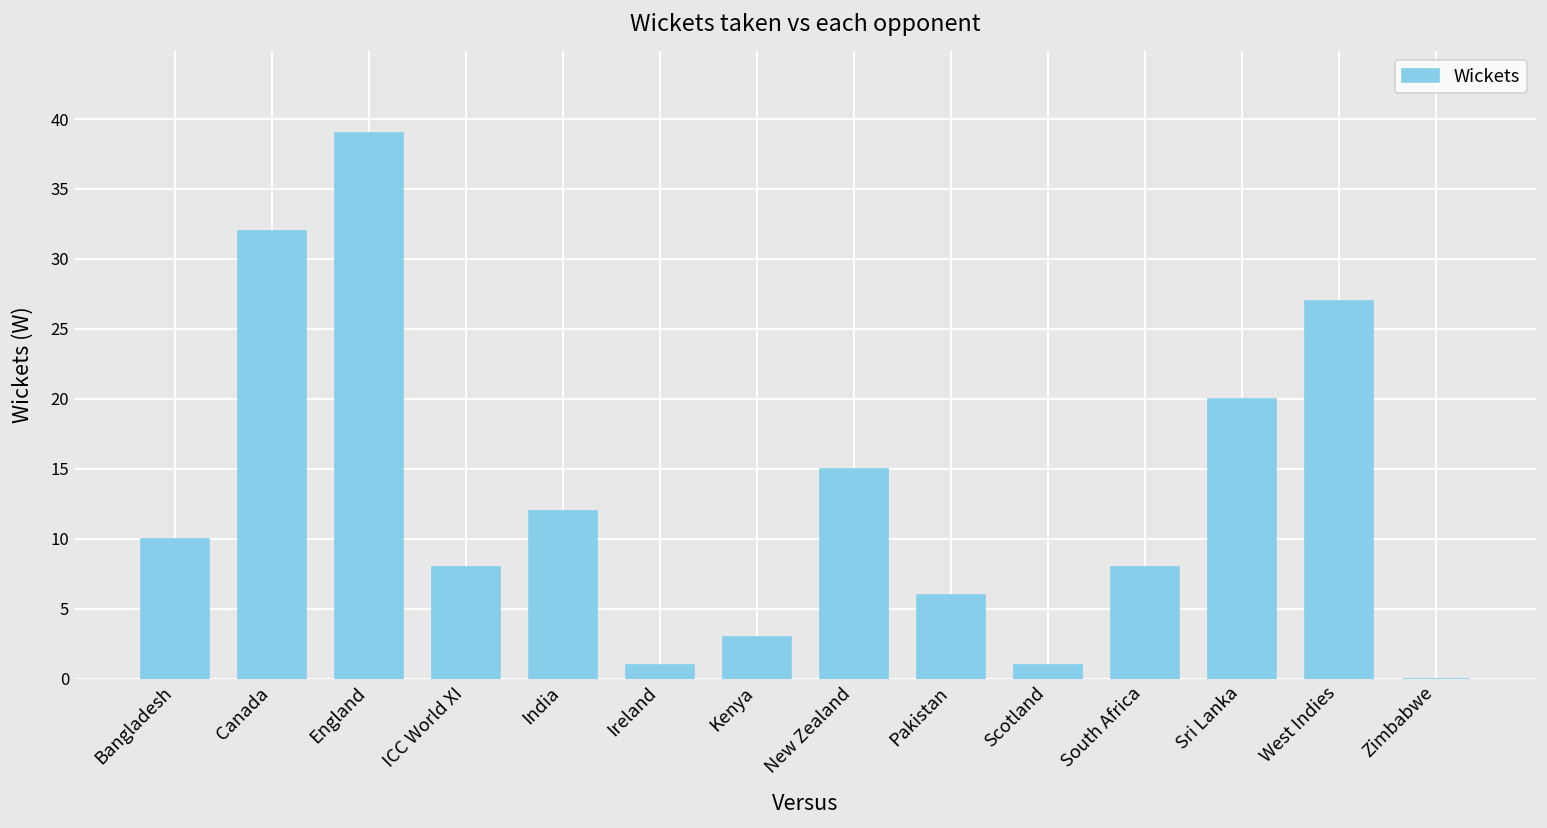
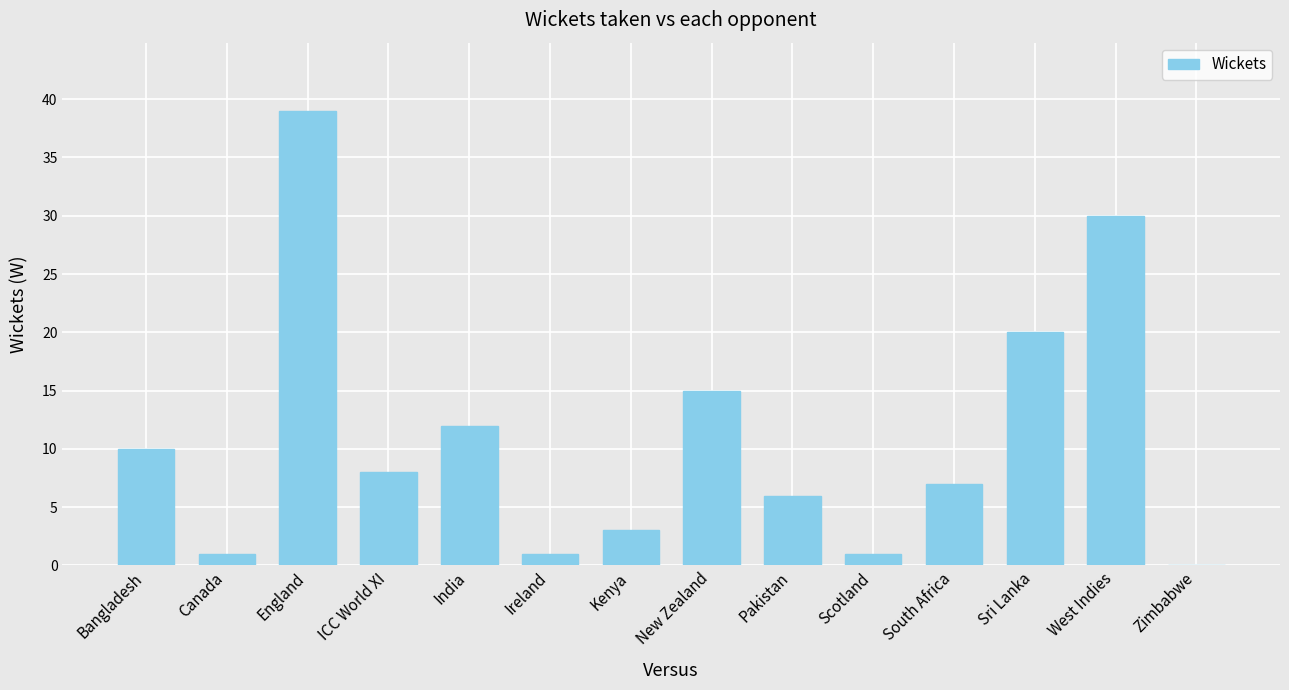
  {
    "Bangladesh": 10,
-   "Canada": 32,
+   "Canada": 1,
    "England": 39,
    "ICC World XI": 8,
    "India": 12,
    "Ireland": 1,
    "Kenya": 3,
    "New Zealand": 15,
    "Pakistan": 6,
    "Scotland": 1,
-   "South Africa": 8,
+   "South Africa": 7,
    "Sri Lanka": 20,
-   "West Indies": 27,
+   "West Indies": 30,
    "Zimbabwe": 0
  }
